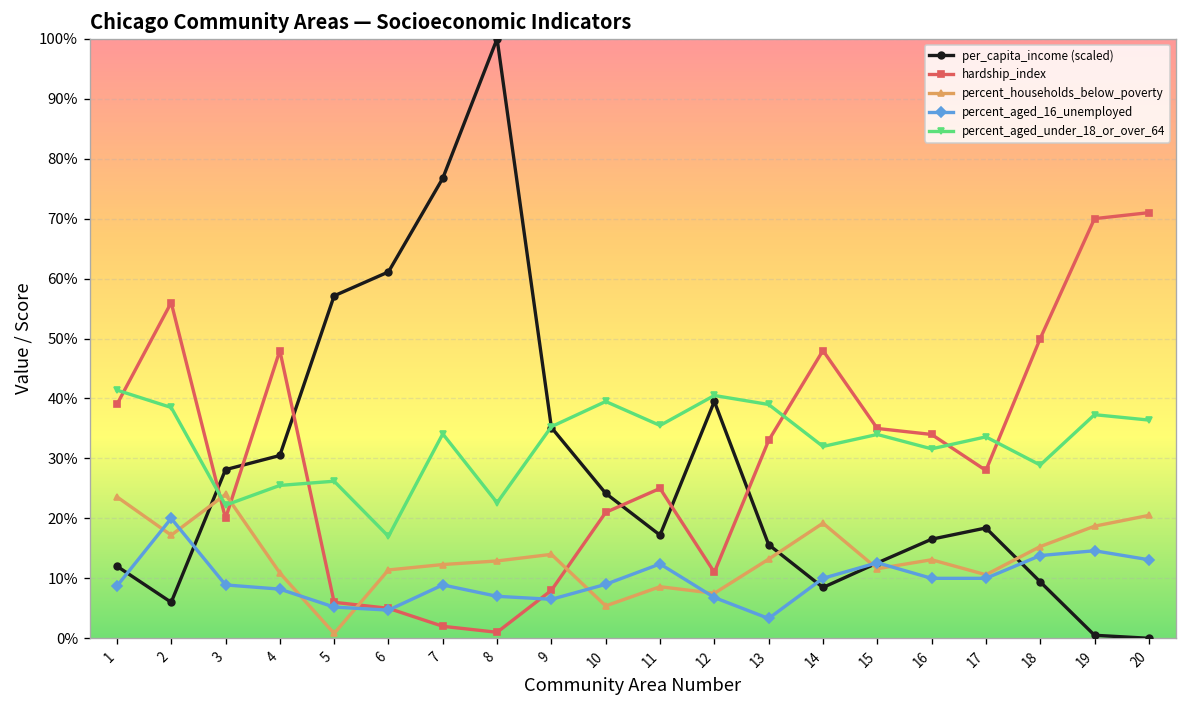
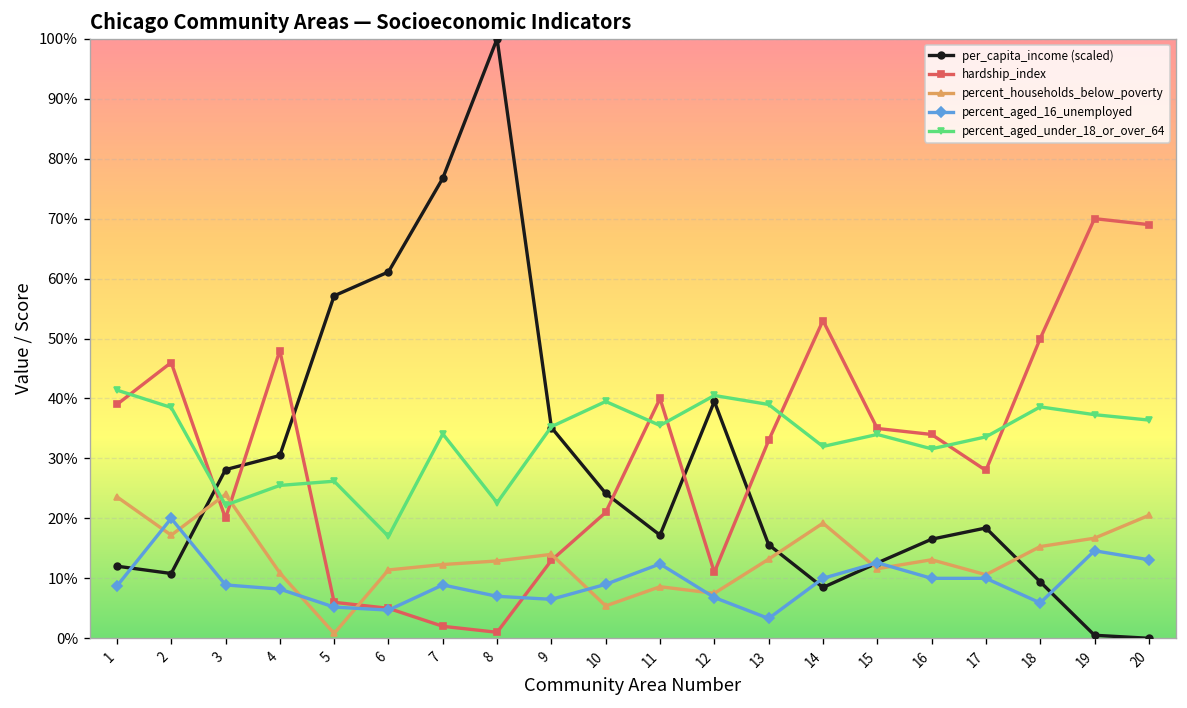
  {
    "per_capita_income (scaled)": {
      "1": "12%",
-     "2": "6%",
+     "2": "11%",
      "3": "28%",
      "4": "30%",
      "5": "57%",
      "6": "61%",
      "7": "77%",
      "8": "100%",
      "10": "24%",
      "11": "17%",
      "12": "40%",
      "13": "16%",
      "14": "8%",
      "16": "17%",
      "17": "18%",
      "18": "9%",
      "19": "1%",
      "20": "0%"
    },
    "hardship_index": {
      "1": "39%",
-     "2": "56%",
+     "2": "46%",
      "3": "20%",
      "4": "48%",
      "5": "6%",
      "7": "2%",
      "8": "1%",
-     "9": "8%",
+     "9": "13%",
      "10": "21%",
-     "11": "25%",
+     "11": "40%",
      "12": "11%",
      "13": "33%",
-     "14": "48%",
+     "14": "53%",
      "15": "35%",
      "16": "34%",
      "17": "28%",
      "18": "50%",
      "19": "70%",
-     "20": "71%"
+     "20": "69%"
    },
    "percent_households_below_poverty": {
      "1": "24%",
      "2": "17%",
      "3": "24%",
      "4": "11%",
      "5": "1%",
      "6": "11%",
      "7": "12%",
      "8": "13%",
      "9": "14%",
      "10": "5%",
      "11": "9%",
      "12": "8%",
      "13": "13%",
      "14": "19%",
      "15": "12%",
      "16": "13%",
      "17": "11%",
      "18": "15%",
-     "19": "19%",
+     "19": "17%",
      "20": "21%"
    },
    "percent_aged_16_unemployed": {
      "1": "9%",
      "2": "20%",
      "3": "9%",
      "4": "8%",
      "5": "5%",
      "7": "9%",
      "8": "7%",
      "9": "7%",
      "10": "9%",
      "11": "12%",
      "12": "7%",
      "13": "3%",
      "14": "10%",
      "16": "10%",
      "17": "10%",
-     "18": "14%",
+     "18": "6%",
      "19": "15%",
      "20": "13%"
    },
    "percent_aged_under_18_or_over_64": {
      "1": "41%",
      "2": "39%",
      "3": "22%",
      "4": "26%",
      "5": "26%",
      "6": "17%",
      "7": "34%",
      "8": "23%",
      "10": "40%",
      "11": "36%",
      "12": "41%",
      "13": "39%",
      "14": "32%",
      "15": "34%",
      "16": "32%",
      "17": "34%",
-     "18": "29%",
+     "18": "39%",
      "19": "37%",
      "20": "36%"
    }
  }
